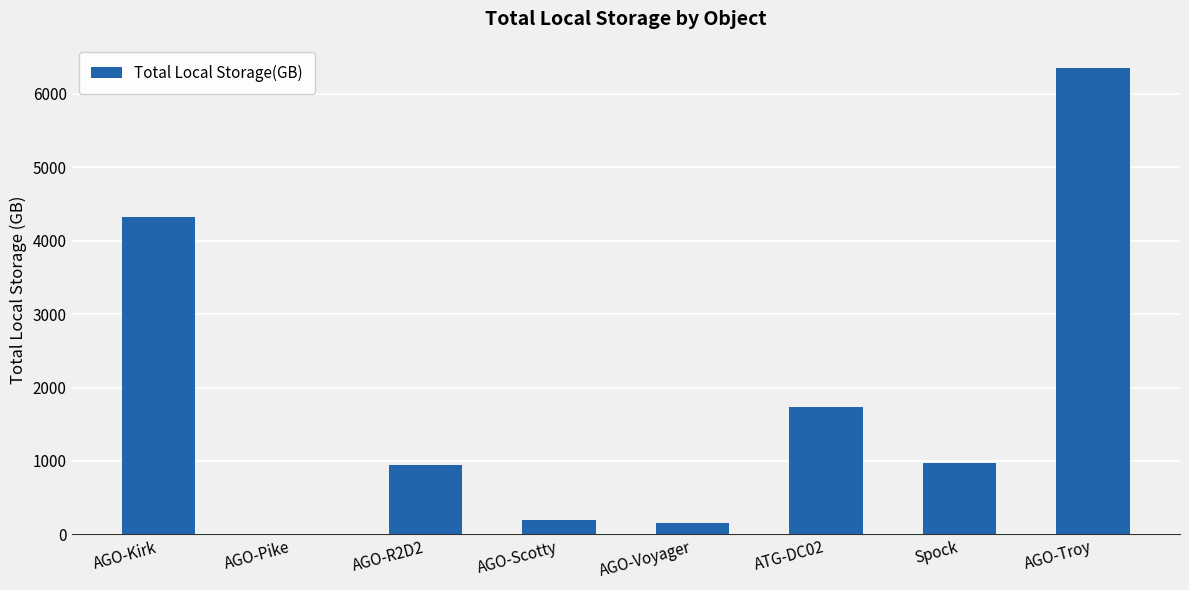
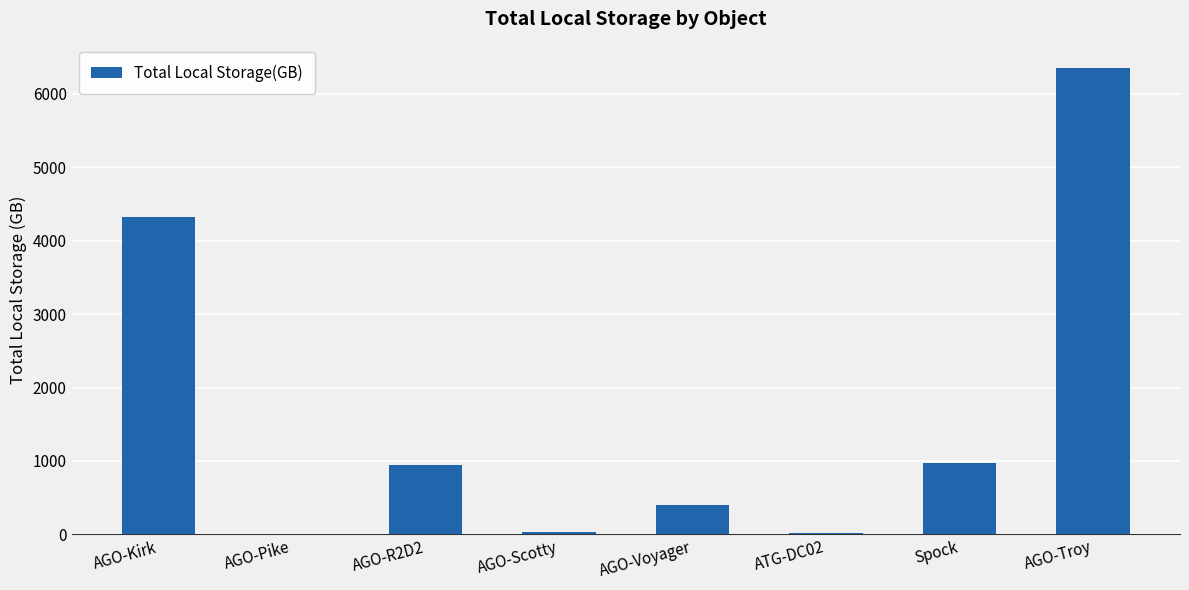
  {
    "AGO-Kirk": 4300,
    "AGO-R2D2": 1000,
-   "AGO-Scotty": 200,
-   "AGO-Voyager": 200,
-   "ATG-DC02": 1700,
+   "AGO-Scotty": 0,
+   "AGO-Voyager": 400,
+   "ATG-DC02": 0,
    "Spock": 1000,
    "AGO-Troy": 6400
  }
